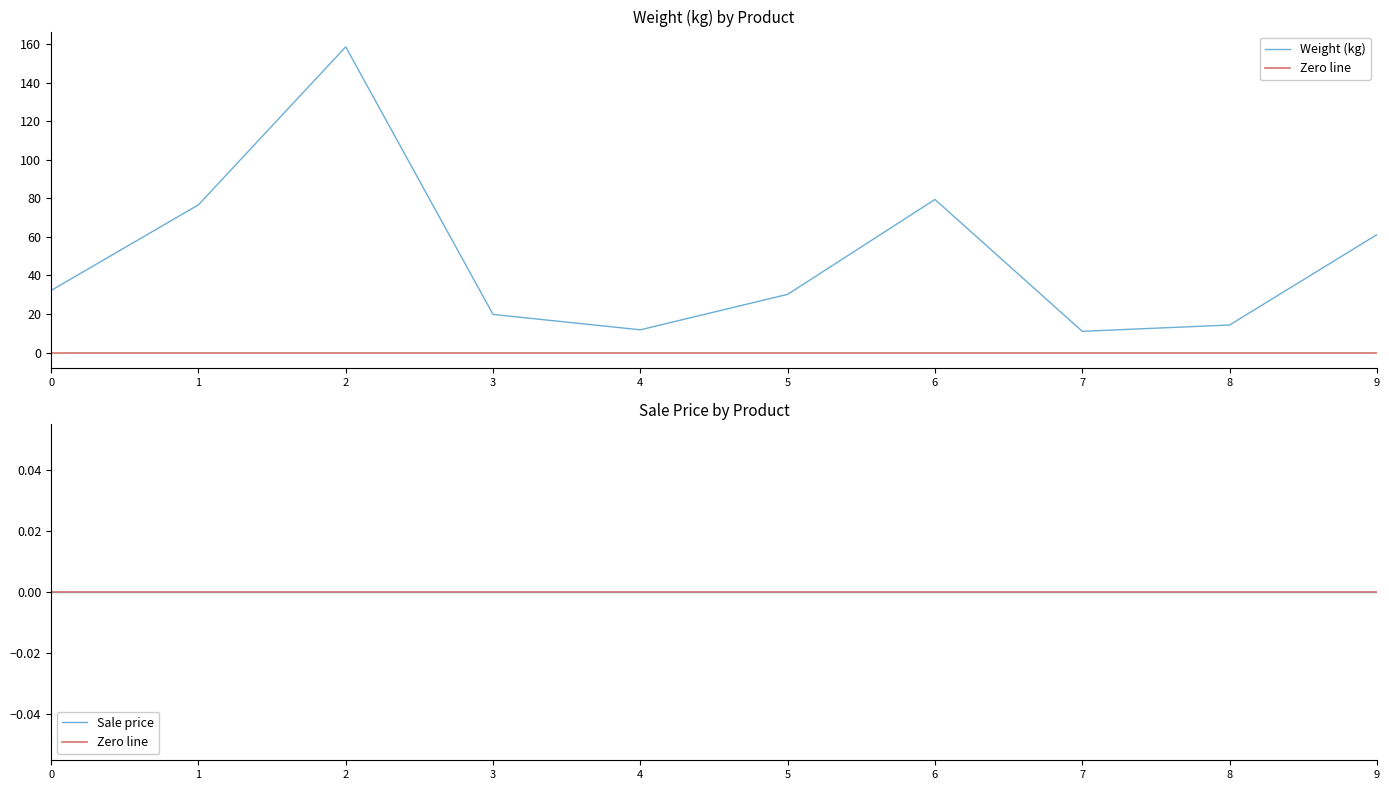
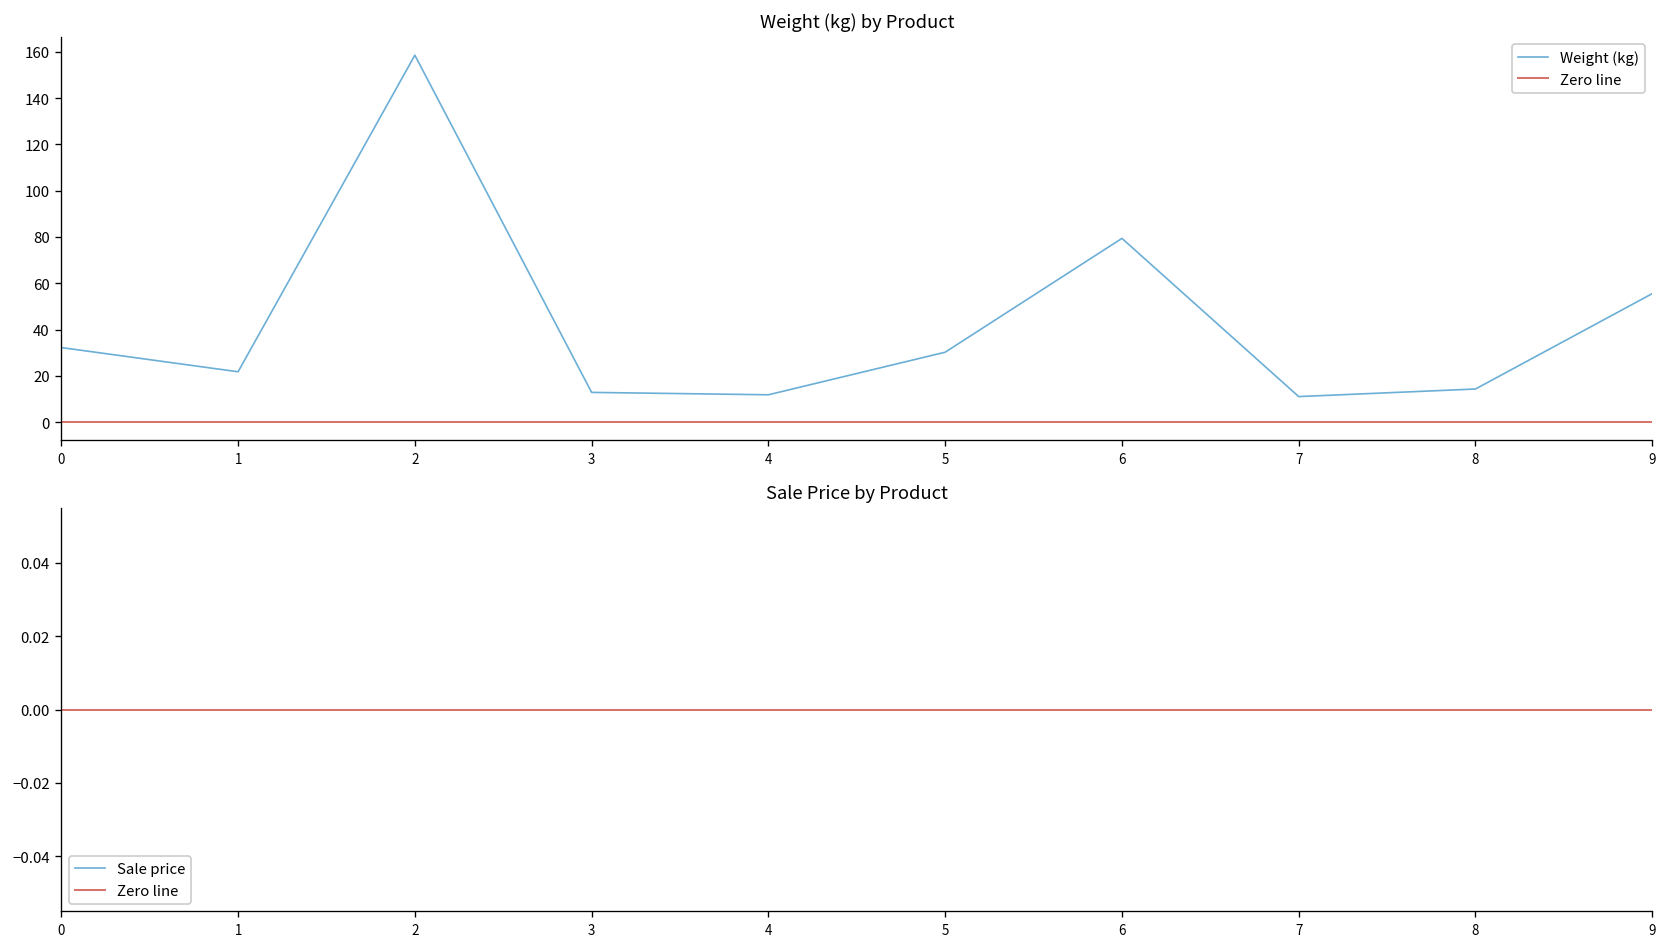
  {
    "Weight (kg) by Product": {
      "0": 32,
-     "1": 77,
+     "1": 22,
      "2": 159,
-     "3": 20,
+     "3": 13,
      "4": 12,
      "5": 30,
      "6": 79,
      "7": 11,
      "8": 14,
-     "9": 61
+     "9": 56
    },
    "Sale Price by Product": {
      "0": 0.000,
      "1": 0.000,
      "2": 0.000,
      "3": 0.000,
      "4": 0.000,
      "5": 0.000,
      "6": 0.000,
      "7": 0.000,
      "8": 0.000,
      "9": 0.000
    }
  }
